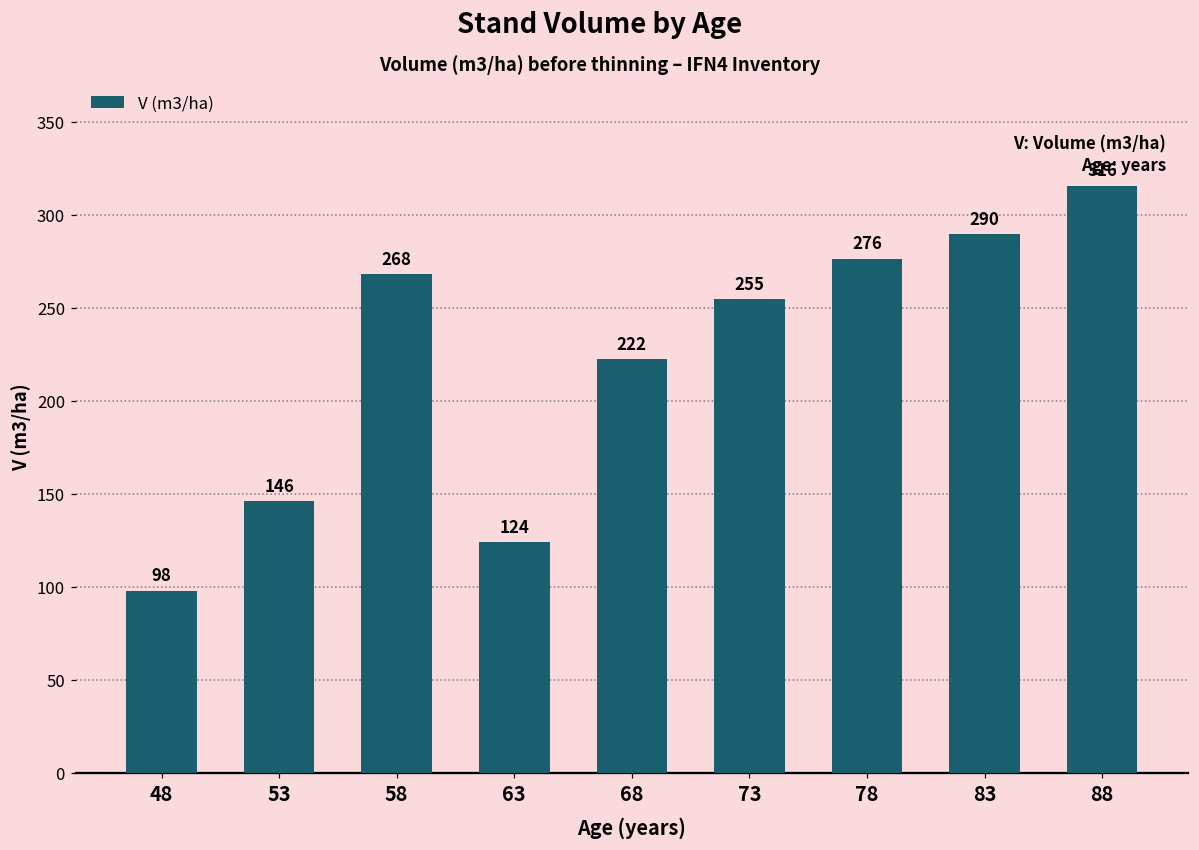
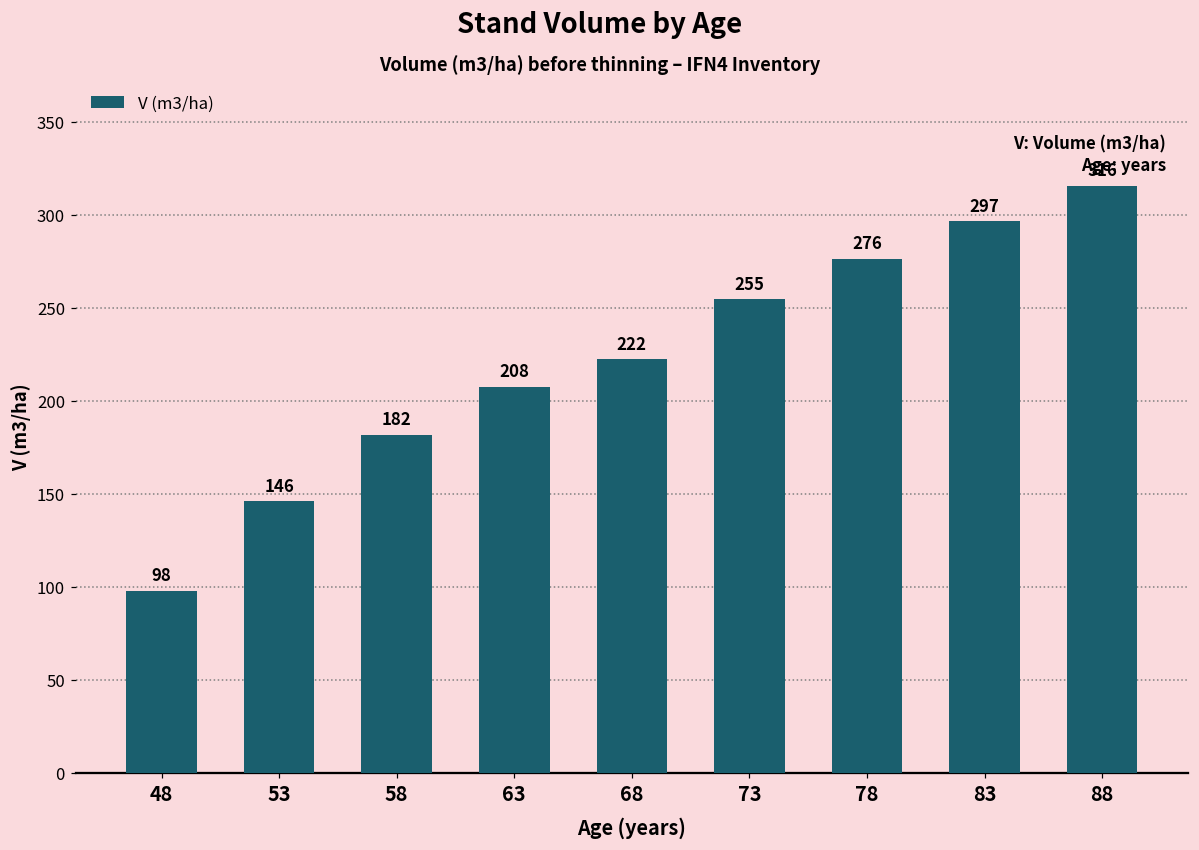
  {
    "48": 98,
    "53": 146,
-   "58": 268,
-   "63": 124,
+   "58": 182,
+   "63": 208,
    "68": 222,
    "73": 255,
    "78": 276,
-   "83": 290
+   "83": 297
  }
